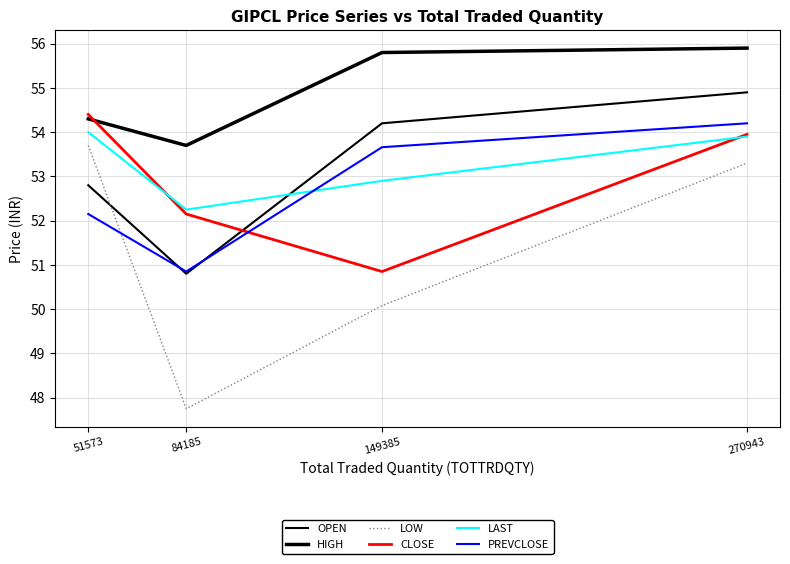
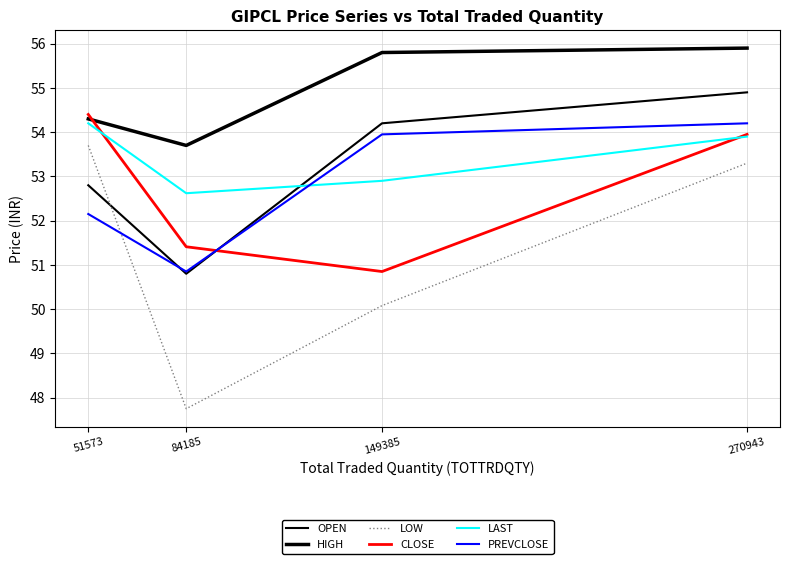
  {
    "LOW": {
      "51573": 53.7,
      "84185": 47.8,
      "149385": 50.1,
      "270943": 53.3
    },
    "CLOSE": {
      "51573": 54.4,
-     "84185": 52.2,
+     "84185": 51.4,
      "149385": 50.9
    },
    "LAST": {
-     "51573": 54.0,
-     "84185": 52.3,
+     "51573": 54.2,
+     "84185": 52.6,
      "149385": 52.9
    },
    "PREVCLOSE": {
      "51573": 52.2,
-     "149385": 53.7,
+     "149385": 54.0,
      "270943": 54.2
    }
  }
